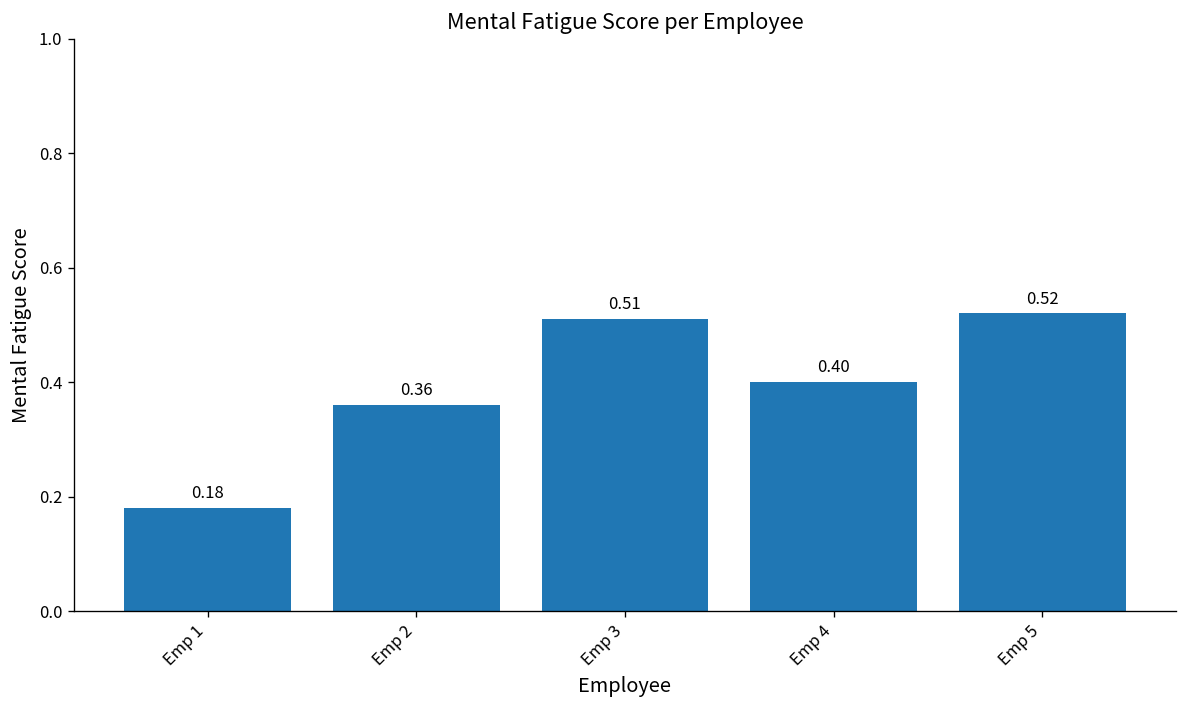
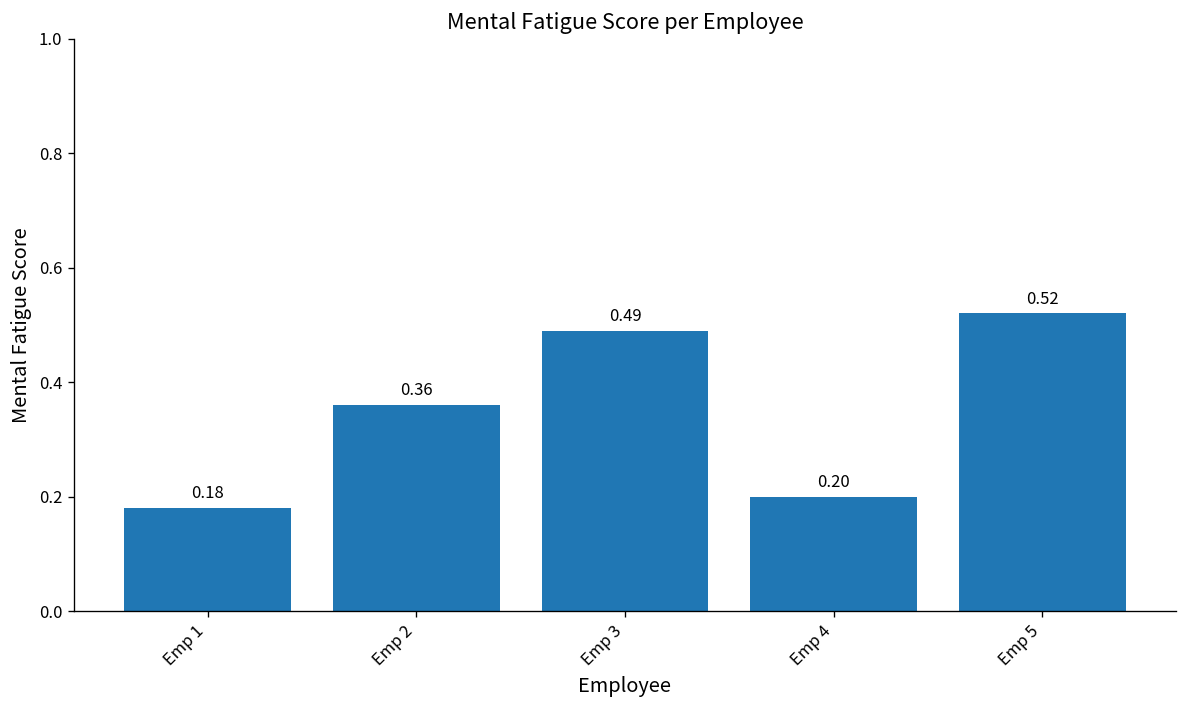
  {
    "Emp 1": 0.18,
    "Emp 2": 0.36,
-   "Emp 3": 0.51,
-   "Emp 4": 0.40,
+   "Emp 3": 0.49,
+   "Emp 4": 0.20,
    "Emp 5": 0.52
  }
